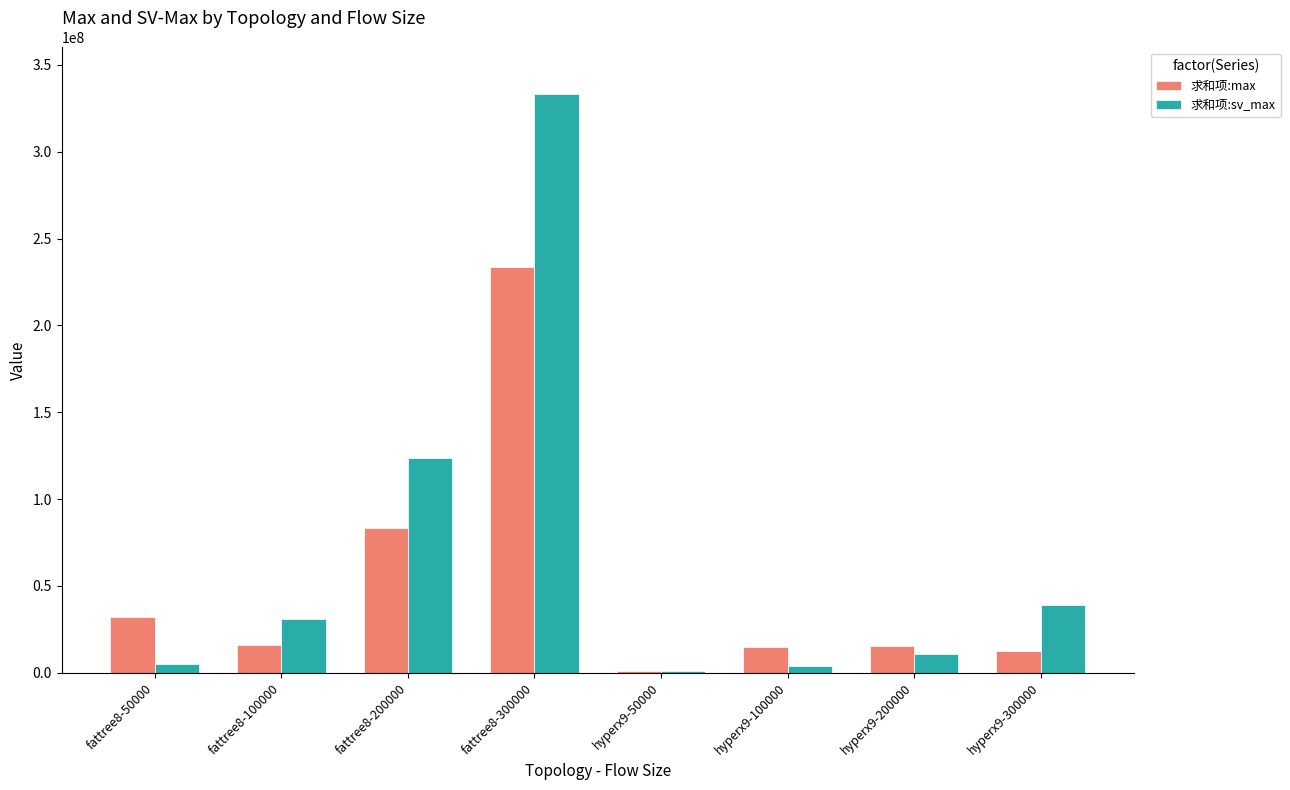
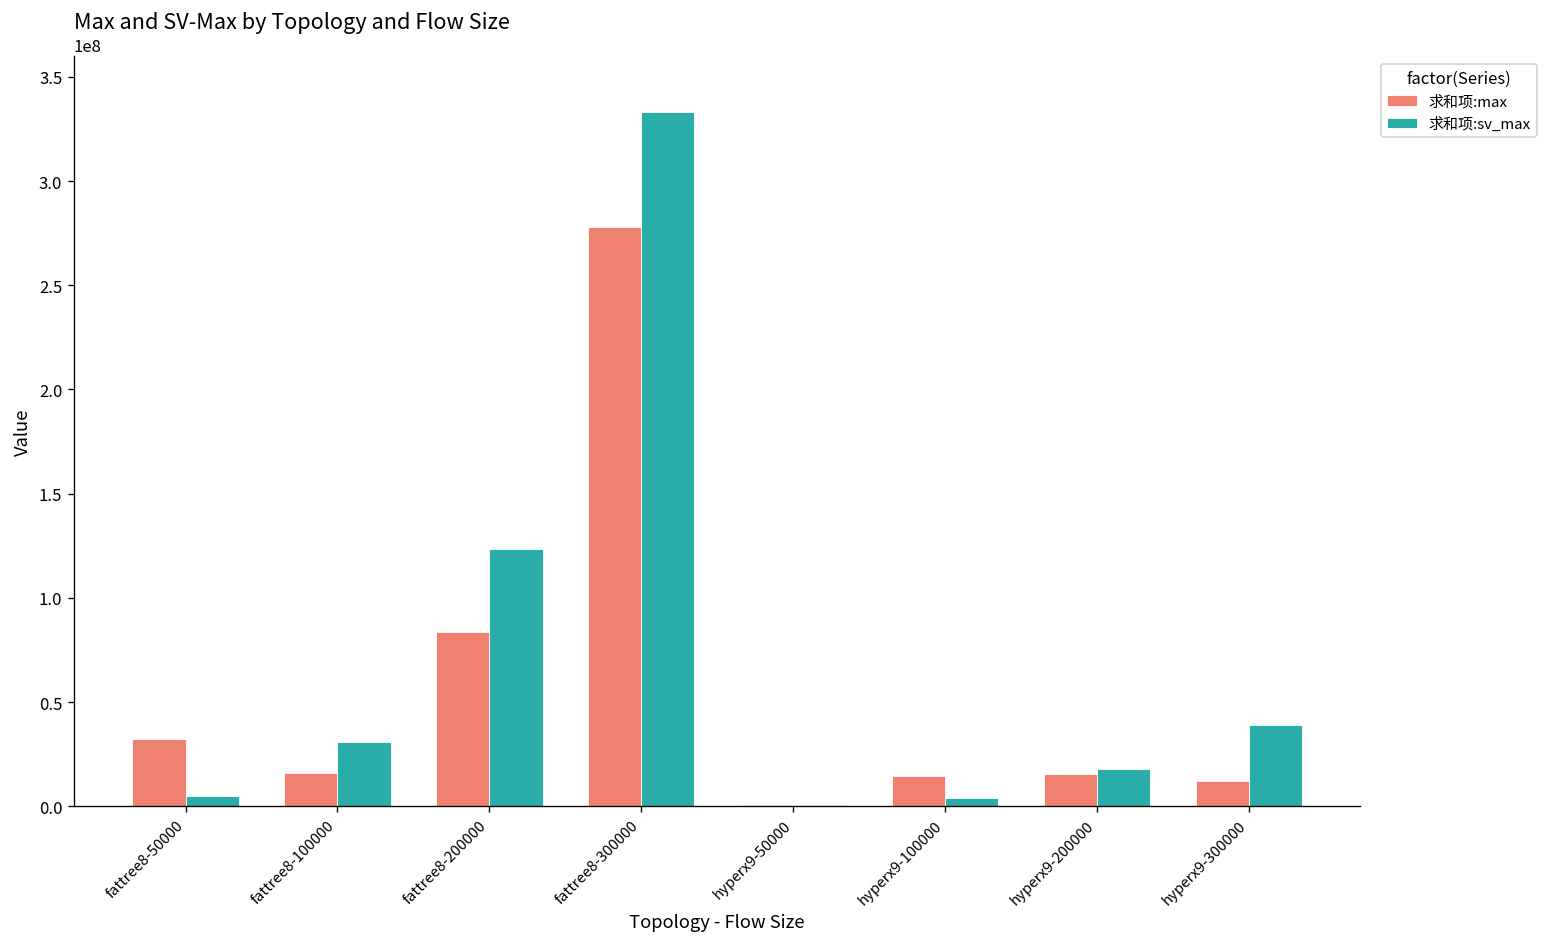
  {
    "求和项:max": {
      "fattree8-50000": 32000000,
      "fattree8-100000": 16000000,
      "fattree8-200000": 83000000,
-     "fattree8-300000": 234000000,
+     "fattree8-300000": 278000000,
      "hyperx9-100000": 15000000,
      "hyperx9-200000": 16000000,
      "hyperx9-300000": 12000000
    },
    "求和项:sv_max": {
      "fattree8-50000": 5000000,
      "fattree8-100000": 31000000,
      "fattree8-200000": 124000000,
      "fattree8-300000": 333000000,
      "hyperx9-100000": 4000000,
-     "hyperx9-200000": 11000000,
+     "hyperx9-200000": 18000000,
      "hyperx9-300000": 39000000
    }
  }
